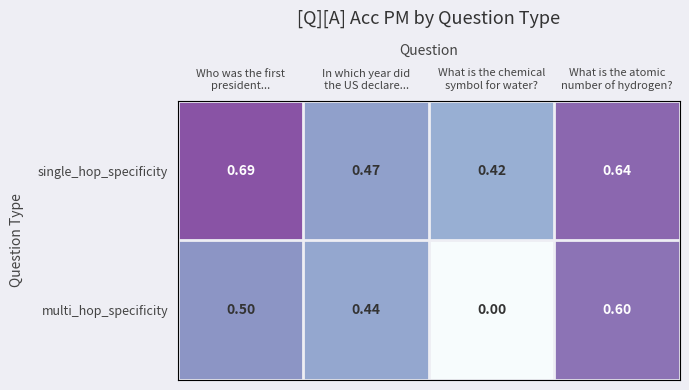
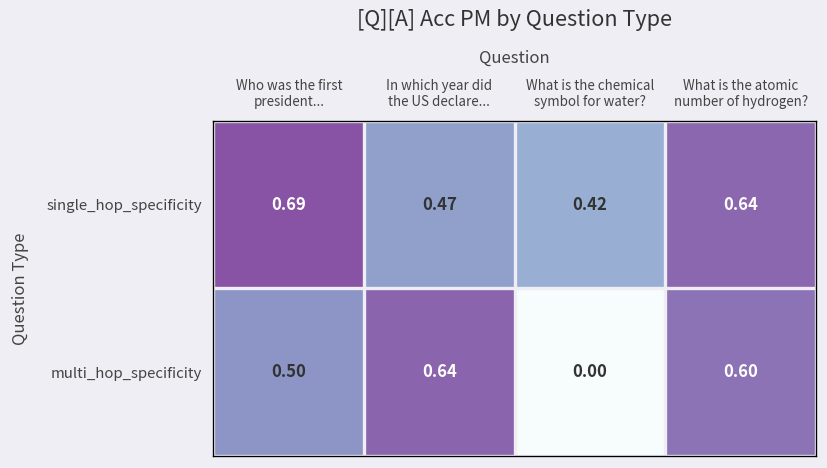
  {
    "single_hop_specificity": {
      "Who was the first president...": 0.69,
      "In which year did the US declare...": 0.47,
      "What is the chemical symbol for water?": 0.42,
      "What is the atomic number of hydrogen?": 0.64
    },
    "multi_hop_specificity": {
      "Who was the first president...": 0.50,
-     "In which year did the US declare...": 0.44,
+     "In which year did the US declare...": 0.64,
      "What is the chemical symbol for water?": 0.00,
      "What is the atomic number of hydrogen?": 0.60
    }
  }
